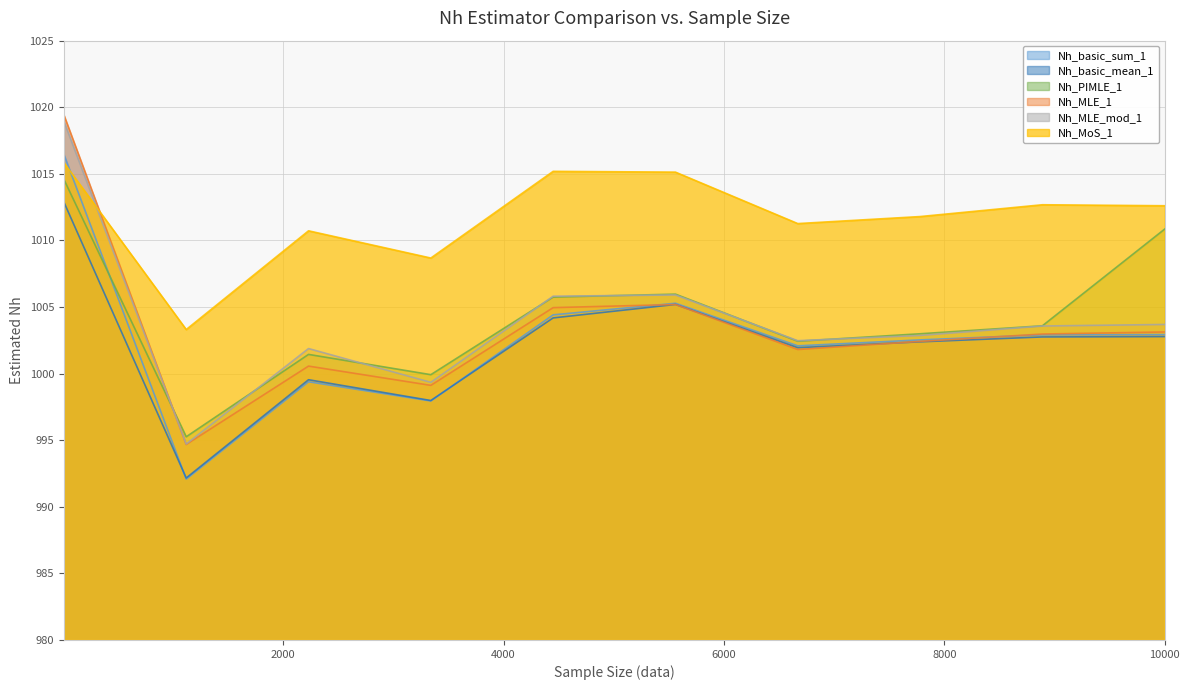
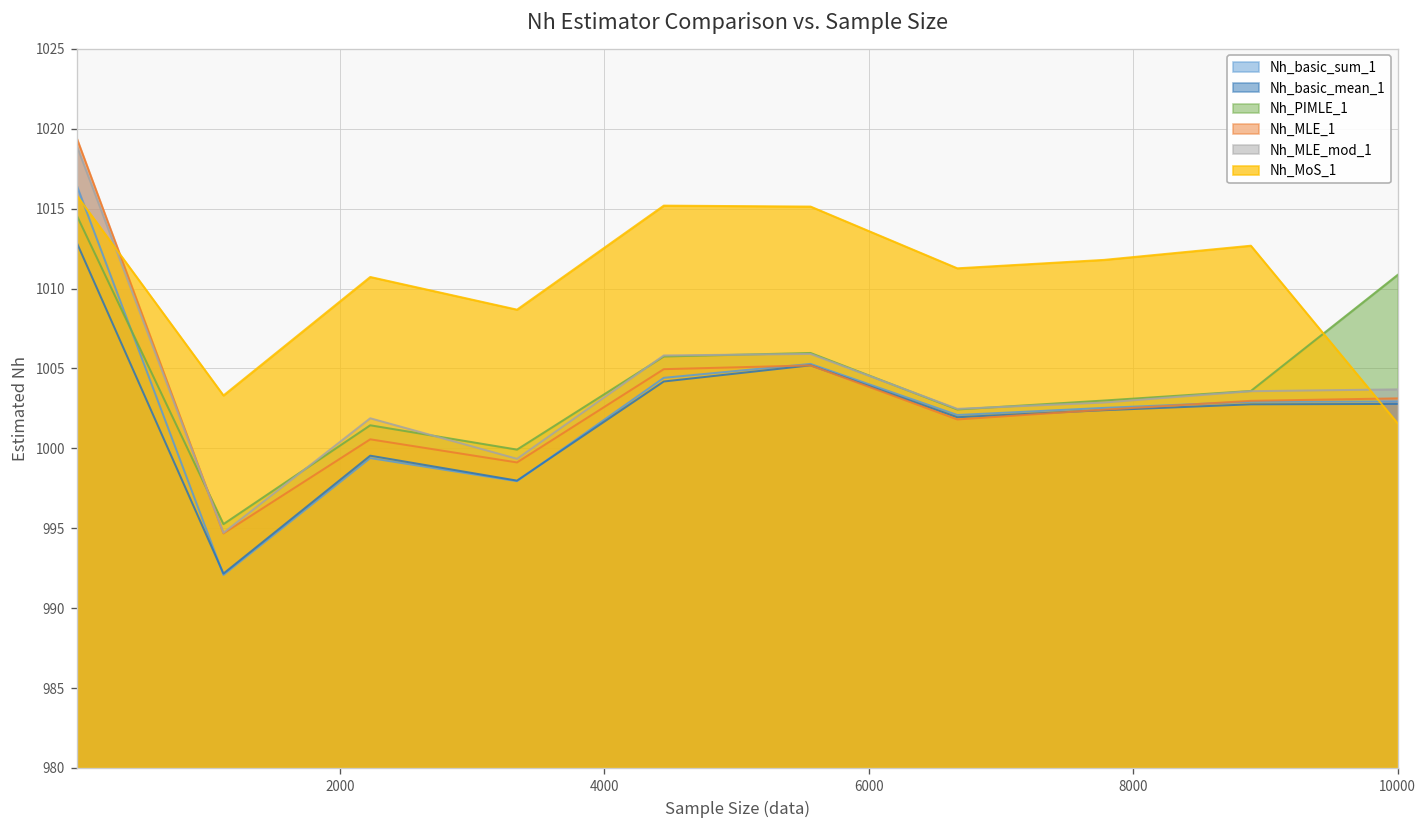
  {
    "Nh_PIMLE_1": {
      "10000": 1010.9
    },
    "Nh_MLE_1": {
      "10000": 1003.1
    },
    "Nh_MLE_mod_1": {
      "10000": 1003.7
    },
    "Nh_MoS_1": {
-     "10000": 1012.6
+     "10000": 1001.6
    }
  }
